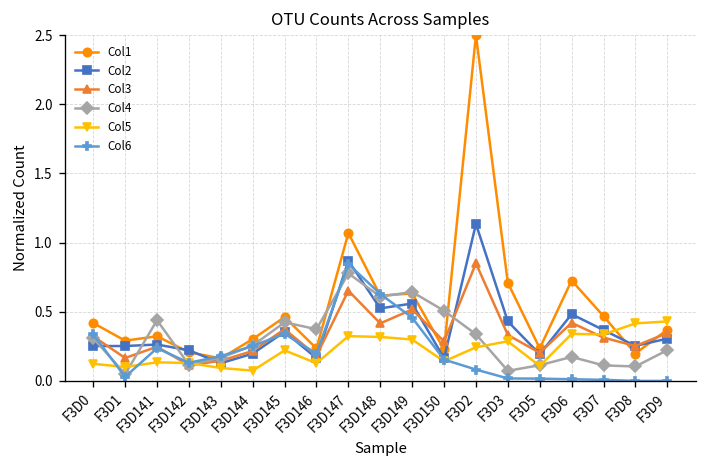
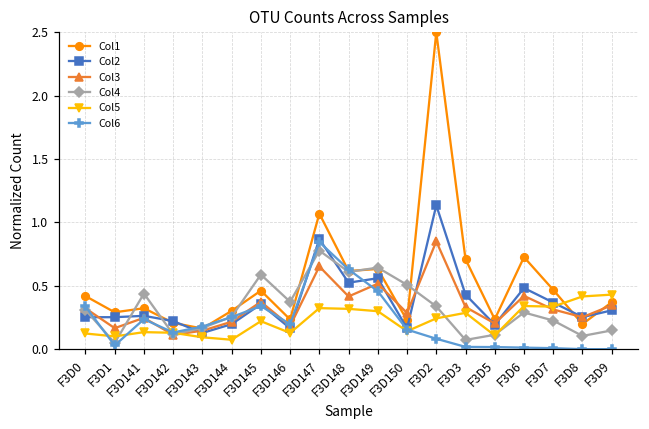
  {
    "Col4": {
      "F3D141": 0.44,
-     "F3D145": 0.42,
+     "F3D145": 0.59,
      "F3D146": 0.37,
      "F3D147": 0.78,
      "F3D150": 0.51,
      "F3D2": 0.34,
      "F3D3": 0.07,
-     "F3D6": 0.17,
-     "F3D7": 0.11,
+     "F3D6": 0.29,
+     "F3D7": 0.23,
      "F3D8": 0.10,
-     "F3D9": 0.22
+     "F3D9": 0.15
    }
  }
